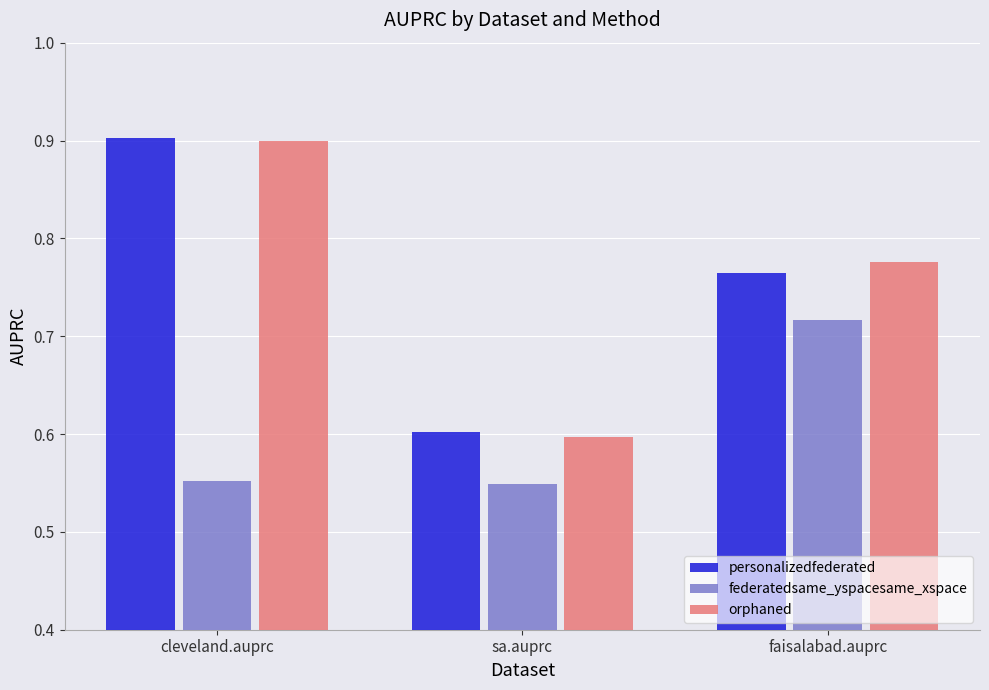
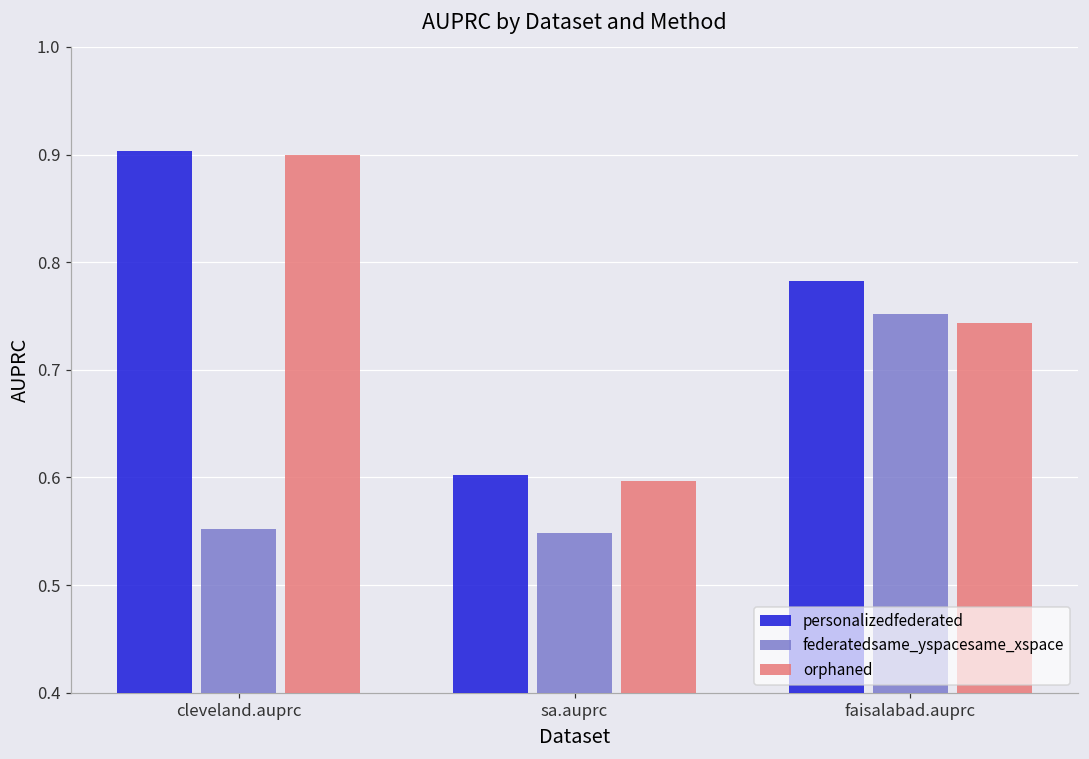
  {
    "personalizedfederated": {
      "cleveland.auprc": 0.90,
      "sa.auprc": 0.60,
-     "faisalabad.auprc": 0.76
+     "faisalabad.auprc": 0.78
    },
    "federatedsame_yspacesame_xspace": {
      "cleveland.auprc": 0.55,
      "sa.auprc": 0.55,
-     "faisalabad.auprc": 0.72
+     "faisalabad.auprc": 0.75
    },
    "orphaned": {
      "cleveland.auprc": 0.90,
      "sa.auprc": 0.60,
-     "faisalabad.auprc": 0.78
+     "faisalabad.auprc": 0.74
    }
  }
